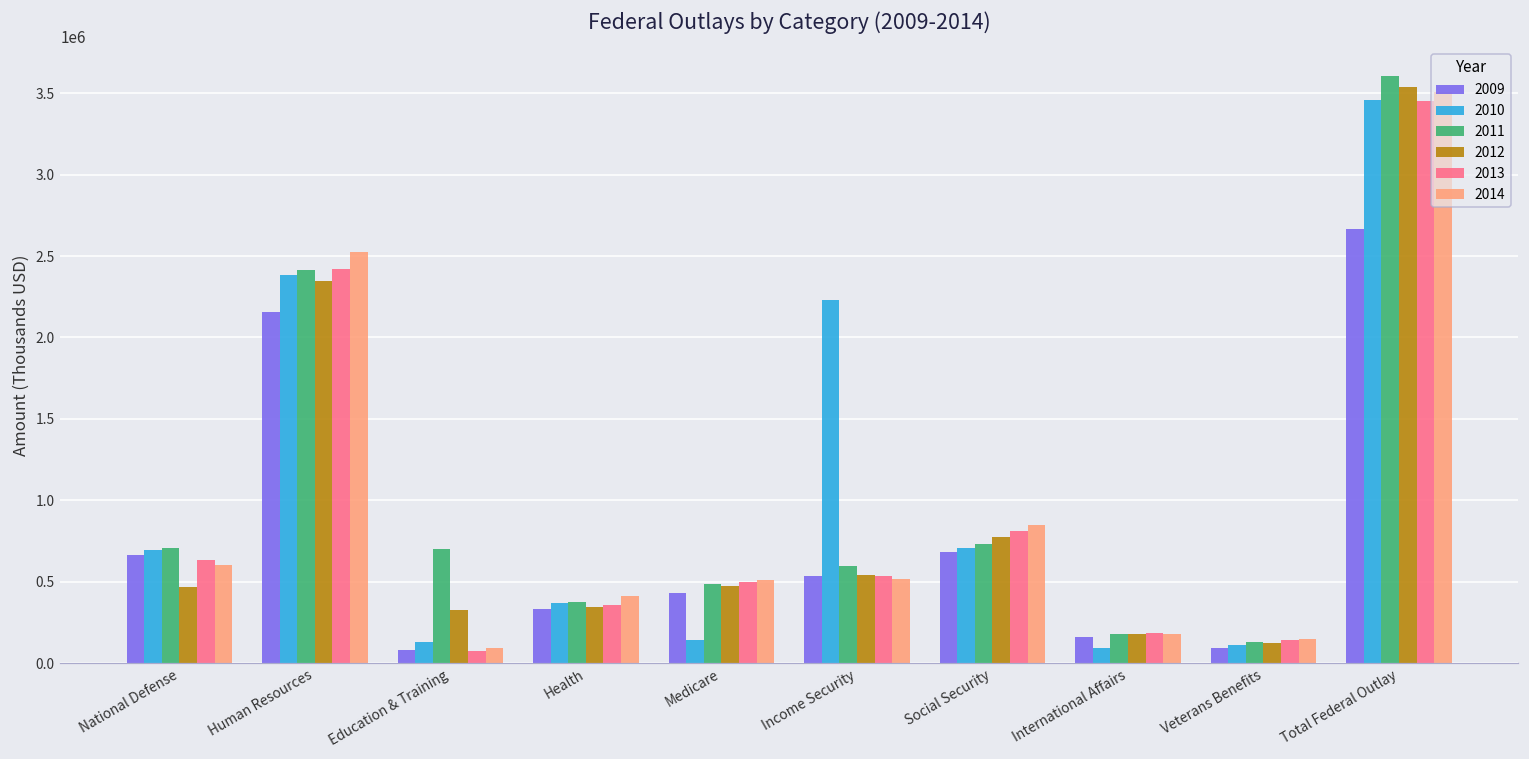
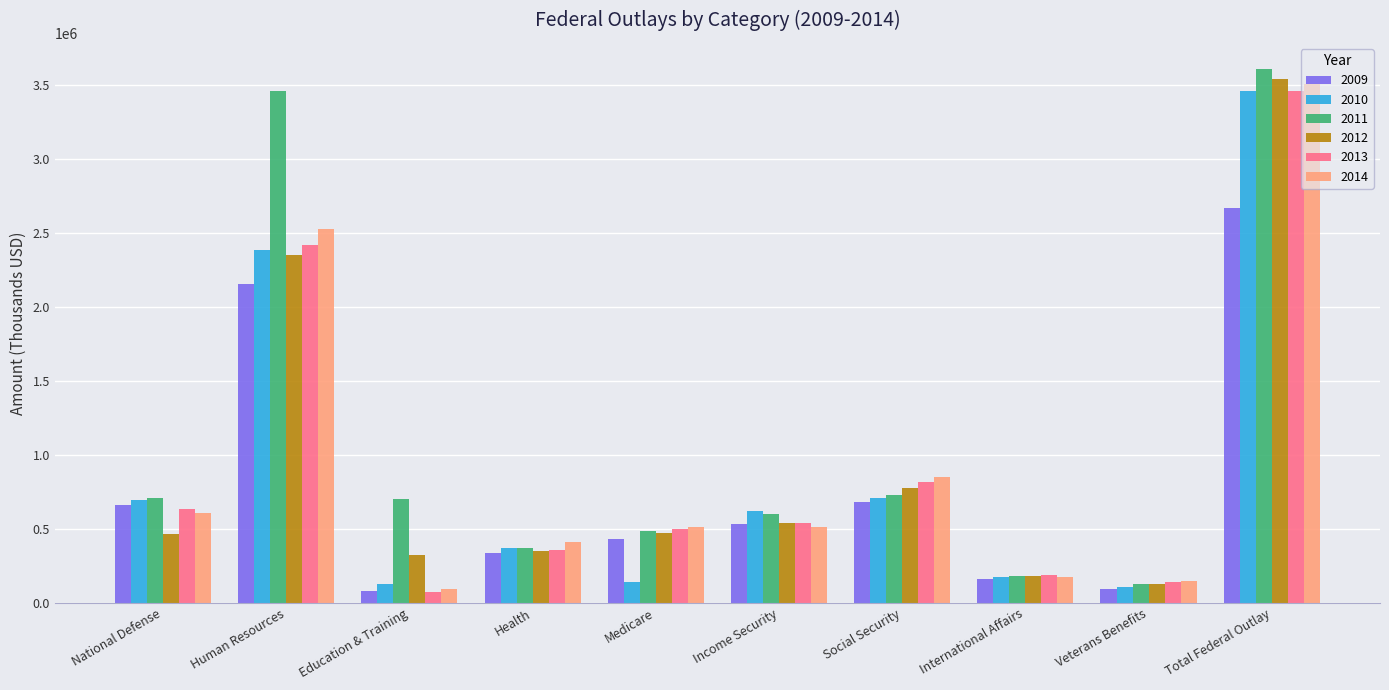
  {
    "2009": {
      "National Defense": 660000,
      "Human Resources": 2160000,
      "Education & Training": 80000,
      "Health": 330000,
      "Medicare": 430000,
      "Income Security": 530000,
      "Social Security": 680000,
      "International Affairs": 160000,
      "Veterans Benefits": 100000,
      "Total Federal Outlay": 2660000
    },
    "2010": {
      "National Defense": 690000,
      "Human Resources": 2390000,
      "Education & Training": 130000,
      "Health": 370000,
      "Medicare": 140000,
-     "Income Security": 2230000,
+     "Income Security": 620000,
      "Social Security": 710000,
-     "International Affairs": 90000,
+     "International Affairs": 170000,
      "Veterans Benefits": 110000,
      "Total Federal Outlay": 3460000
    },
    "2011": {
      "National Defense": 710000,
-     "Human Resources": 2410000,
+     "Human Resources": 3460000,
      "Education & Training": 700000,
      "Health": 370000,
      "Medicare": 490000,
      "Income Security": 600000,
      "Social Security": 730000,
      "International Affairs": 180000,
      "Veterans Benefits": 130000,
      "Total Federal Outlay": 3600000
    },
    "2012": {
      "National Defense": 470000,
      "Human Resources": 2350000,
      "Education & Training": 320000,
      "Health": 350000,
      "Medicare": 470000,
      "Income Security": 540000,
      "Social Security": 770000,
      "International Affairs": 180000,
      "Veterans Benefits": 120000,
      "Total Federal Outlay": 3540000
    }
  }
